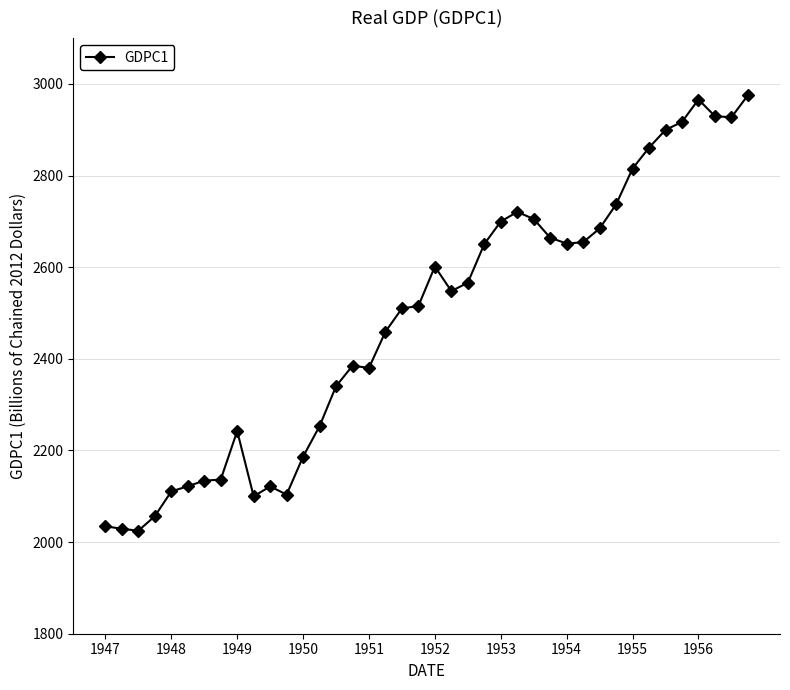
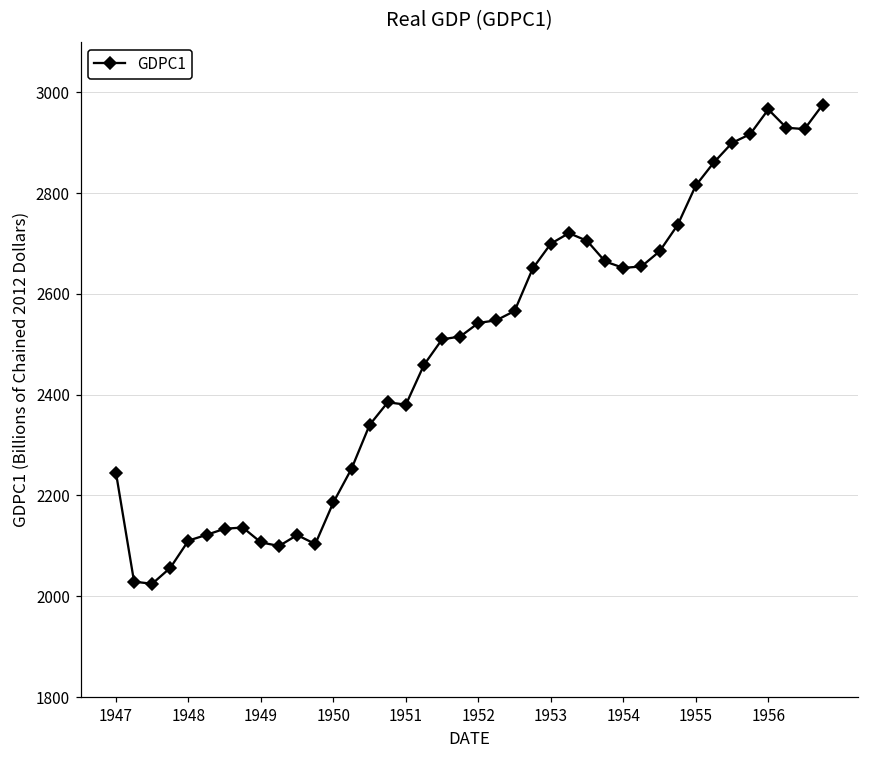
  {
-   "1947": 2030,
+   "1947": 2250,
    "1948": 2110,
-   "1949": 2240,
+   "1949": 2110,
    "1950": 2190,
    "1951": 2380,
-   "1952": 2600,
+   "1952": 2540,
    "1953": 2700,
    "1954": 2650,
    "1955": 2820,
    "1956": 2970
  }
